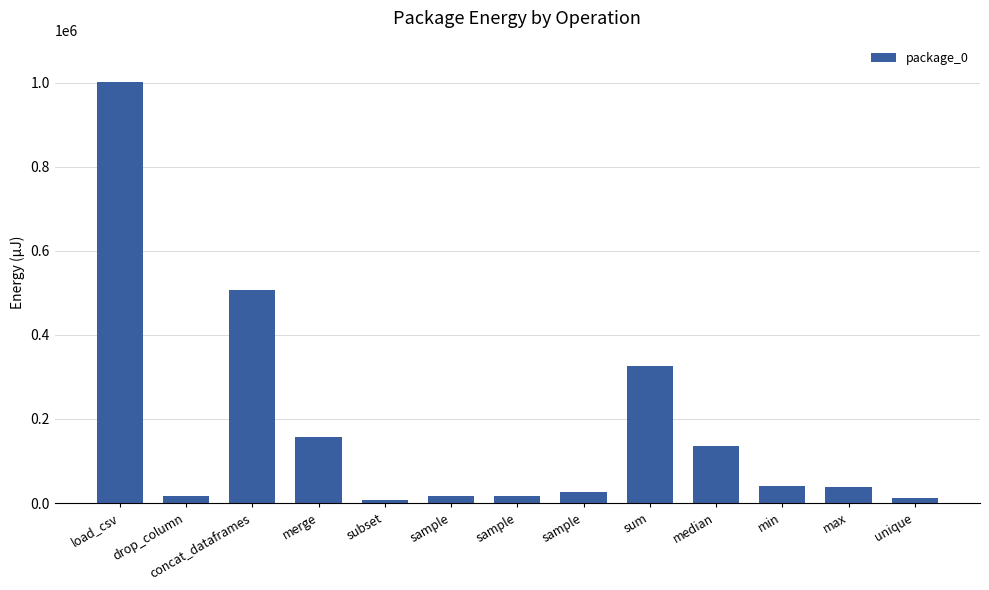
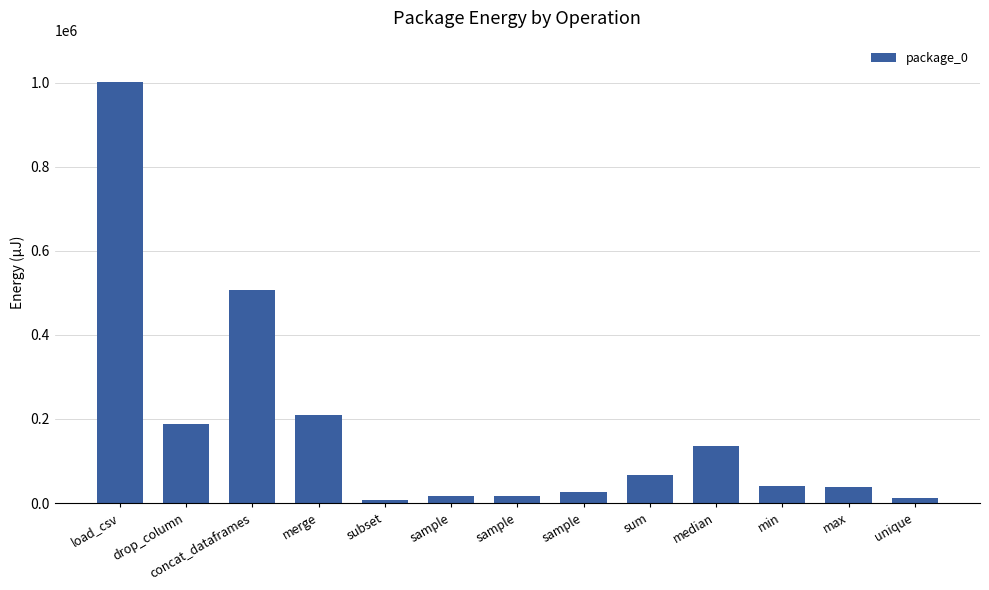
  {
    "load_csv": 1000000,
-   "drop_column": 20000,
+   "drop_column": 190000,
    "concat_dataframes": 510000,
-   "merge": 160000,
+   "merge": 210000,
    "subset": 10000,
-   "sum": 330000,
+   "sum": 70000,
    "median": 140000,
    "min": 40000,
    "max": 40000,
    "unique": 10000
  }
